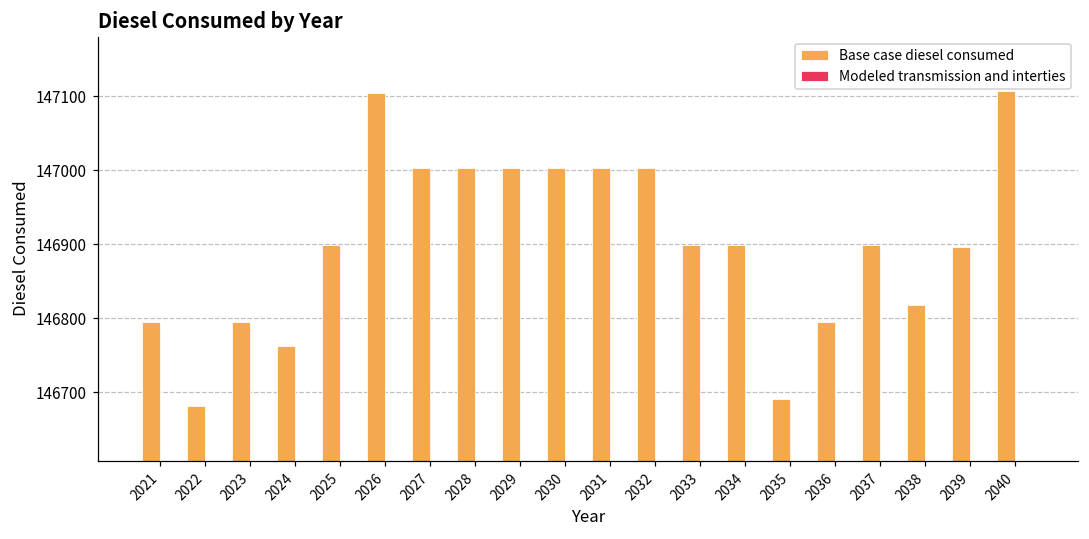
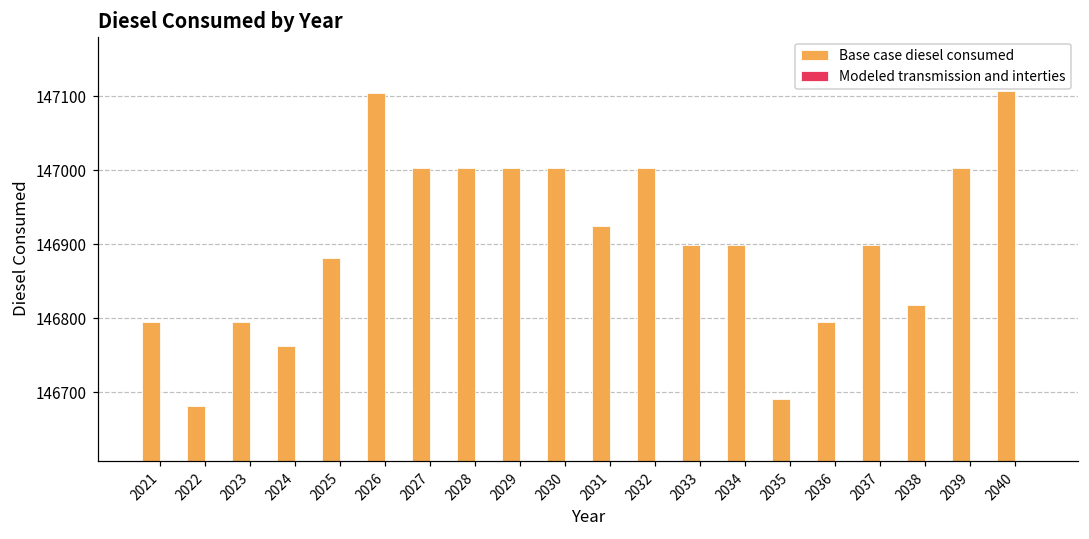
  {
    "Base case diesel consumed": {
      "2021": 146800,
      "2022": 146680,
      "2023": 146800,
      "2024": 146760,
-     "2025": 146900,
+     "2025": 146880,
      "2026": 147100,
      "2027": 147000,
      "2028": 147000,
      "2029": 147000,
      "2030": 147000,
-     "2031": 147000,
+     "2031": 146920,
      "2032": 147000,
      "2033": 146900,
      "2034": 146900,
      "2035": 146690,
      "2036": 146800,
      "2037": 146900,
      "2038": 146820,
-     "2039": 146900,
+     "2039": 147000,
      "2040": 147110
    }
  }
